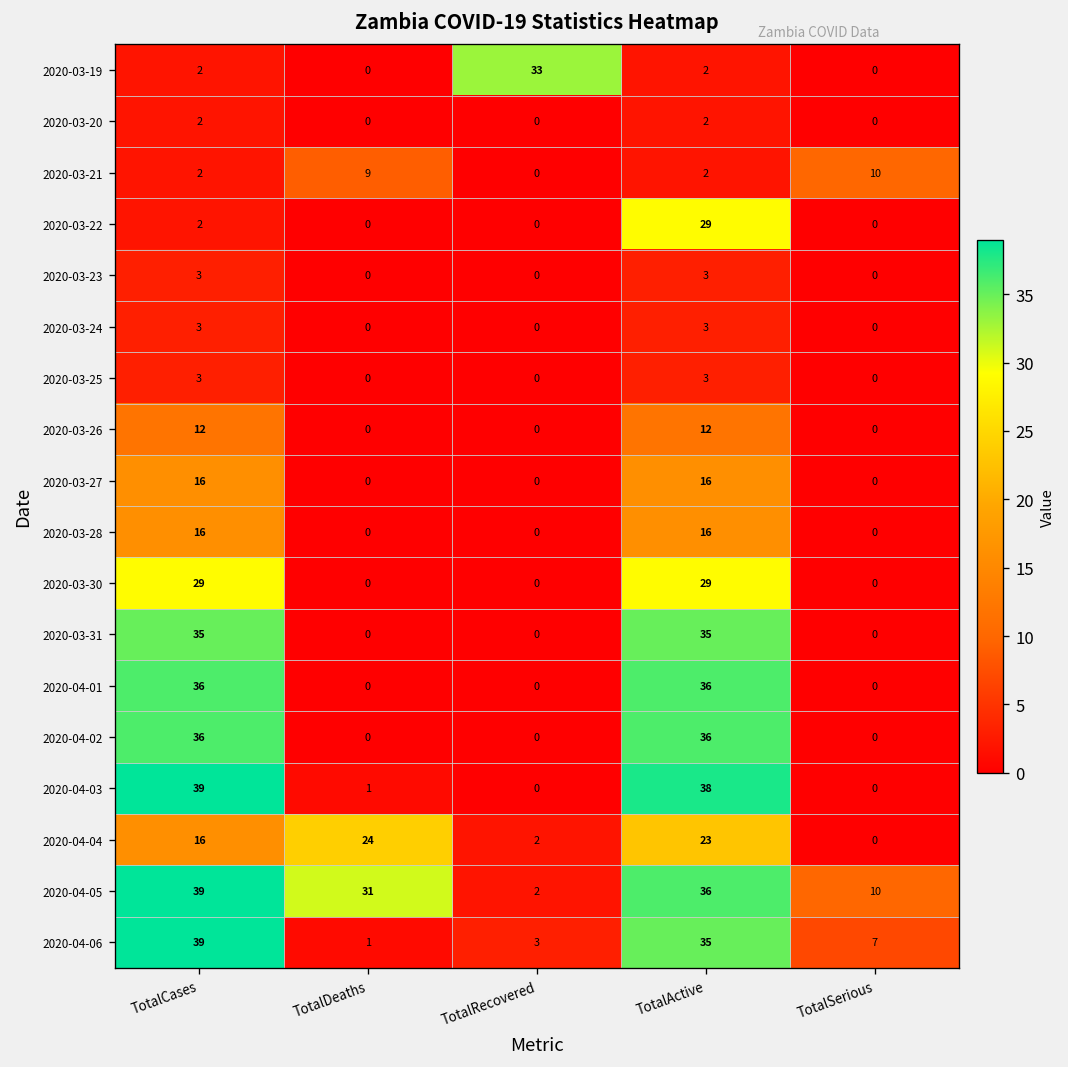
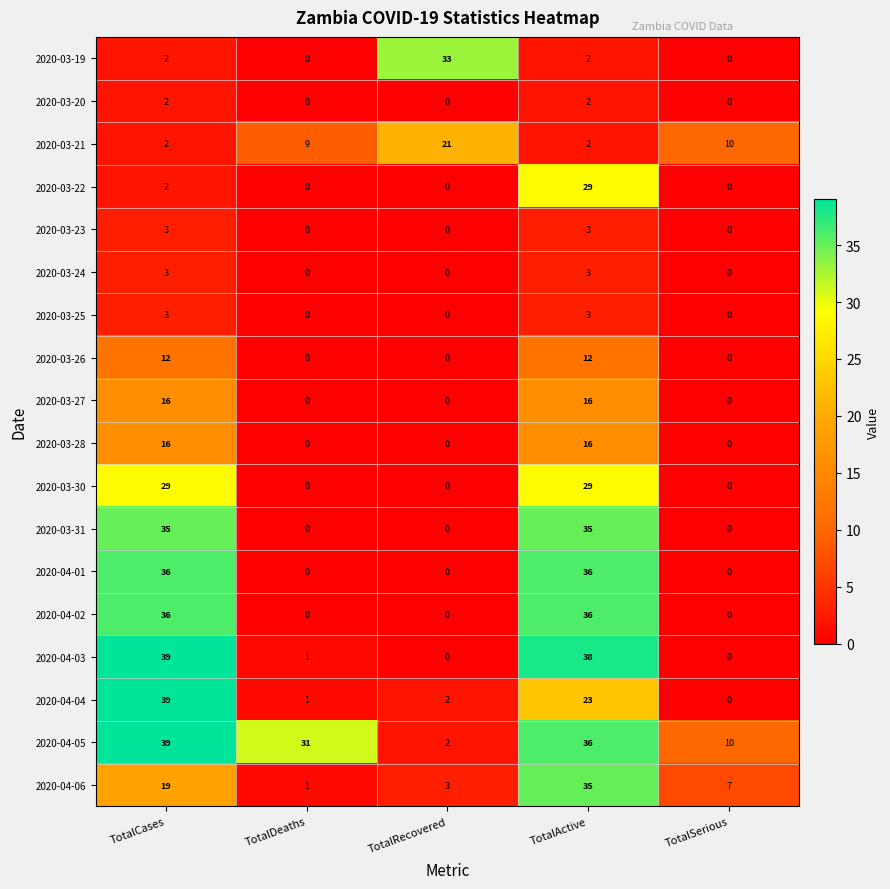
  {
    "2020-03-19": {
      "TotalCases": 2,
      "TotalDeaths": 0,
      "TotalRecovered": 33,
      "TotalActive": 2,
      "TotalSerious": 0
    },
    "2020-03-20": {
      "TotalCases": 2,
      "TotalDeaths": 0,
      "TotalRecovered": 0,
      "TotalActive": 2,
      "TotalSerious": 0
    },
    "2020-03-21": {
      "TotalCases": 2,
      "TotalDeaths": 9,
-     "TotalRecovered": 0,
+     "TotalRecovered": 21,
      "TotalActive": 2,
      "TotalSerious": 10
    },
    "2020-03-22": {
      "TotalCases": 2,
      "TotalDeaths": 0,
      "TotalRecovered": 0,
      "TotalActive": 29,
      "TotalSerious": 0
    },
    "2020-03-23": {
      "TotalCases": 3,
      "TotalDeaths": 0,
      "TotalRecovered": 0,
      "TotalActive": 3,
      "TotalSerious": 0
    },
    "2020-03-24": {
      "TotalCases": 3,
      "TotalDeaths": 0,
      "TotalRecovered": 0,
      "TotalActive": 3,
      "TotalSerious": 0
    },
    "2020-03-25": {
      "TotalCases": 3,
      "TotalDeaths": 0,
      "TotalRecovered": 0,
      "TotalActive": 3,
      "TotalSerious": 0
    },
    "2020-03-26": {
      "TotalCases": 12,
      "TotalDeaths": 0,
      "TotalRecovered": 0,
      "TotalActive": 12,
      "TotalSerious": 0
    },
    "2020-03-27": {
      "TotalCases": 16,
      "TotalDeaths": 0,
      "TotalRecovered": 0,
      "TotalActive": 16,
      "TotalSerious": 0
    },
    "2020-03-28": {
      "TotalCases": 16,
      "TotalDeaths": 0,
      "TotalRecovered": 0,
      "TotalActive": 16,
      "TotalSerious": 0
    },
    "2020-03-30": {
      "TotalCases": 29,
      "TotalDeaths": 0,
      "TotalRecovered": 0,
      "TotalActive": 29,
      "TotalSerious": 0
    },
    "2020-03-31": {
      "TotalCases": 35,
      "TotalDeaths": 0,
      "TotalRecovered": 0,
      "TotalActive": 35,
      "TotalSerious": 0
    },
    "2020-04-01": {
      "TotalCases": 36,
      "TotalDeaths": 0,
      "TotalRecovered": 0,
      "TotalActive": 36,
      "TotalSerious": 0
    },
    "2020-04-02": {
      "TotalCases": 36,
      "TotalDeaths": 0,
      "TotalRecovered": 0,
      "TotalActive": 36,
      "TotalSerious": 0
    },
    "2020-04-03": {
      "TotalCases": 39,
      "TotalDeaths": 1,
      "TotalRecovered": 0,
      "TotalActive": 38,
      "TotalSerious": 0
    },
    "2020-04-04": {
-     "TotalCases": 16,
-     "TotalDeaths": 24,
+     "TotalCases": 39,
+     "TotalDeaths": 1,
      "TotalRecovered": 2,
      "TotalActive": 23,
      "TotalSerious": 0
    },
    "2020-04-05": {
      "TotalCases": 39,
      "TotalDeaths": 31,
      "TotalRecovered": 2,
      "TotalActive": 36,
      "TotalSerious": 10
    },
    "2020-04-06": {
-     "TotalCases": 39,
+     "TotalCases": 19,
      "TotalDeaths": 1,
      "TotalRecovered": 3,
      "TotalActive": 35,
      "TotalSerious": 7
    }
  }
